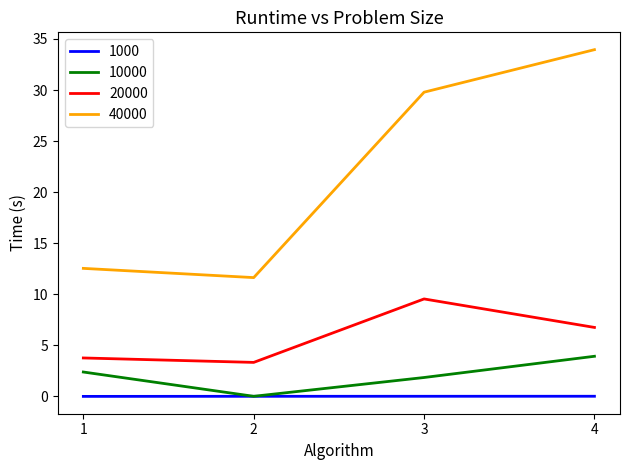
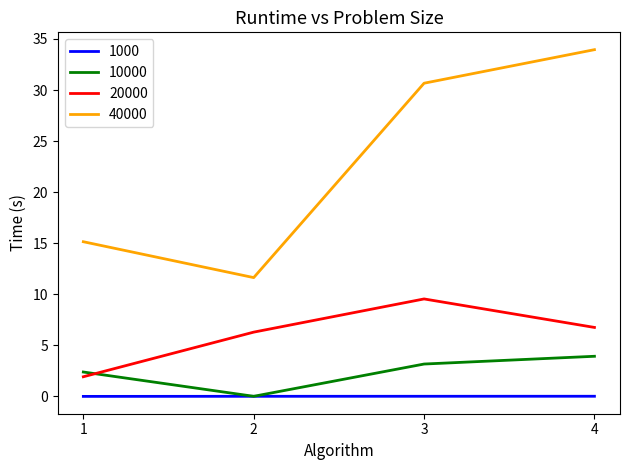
  {
    "1000": {
      "1": 0.0,
      "3": 0.0,
      "4": 0.0
    },
    "10000": {
      "1": 2.4,
-     "3": 1.9,
+     "3": 3.2,
      "4": 3.9
    },
    "20000": {
-     "1": 3.8,
-     "2": 3.3,
+     "1": 1.9,
+     "2": 6.3,
      "3": 9.5,
      "4": 6.8
    },
    "40000": {
-     "1": 12.5,
+     "1": 15.1,
      "2": 11.6,
-     "3": 29.8,
+     "3": 30.7,
      "4": 33.9
    }
  }
